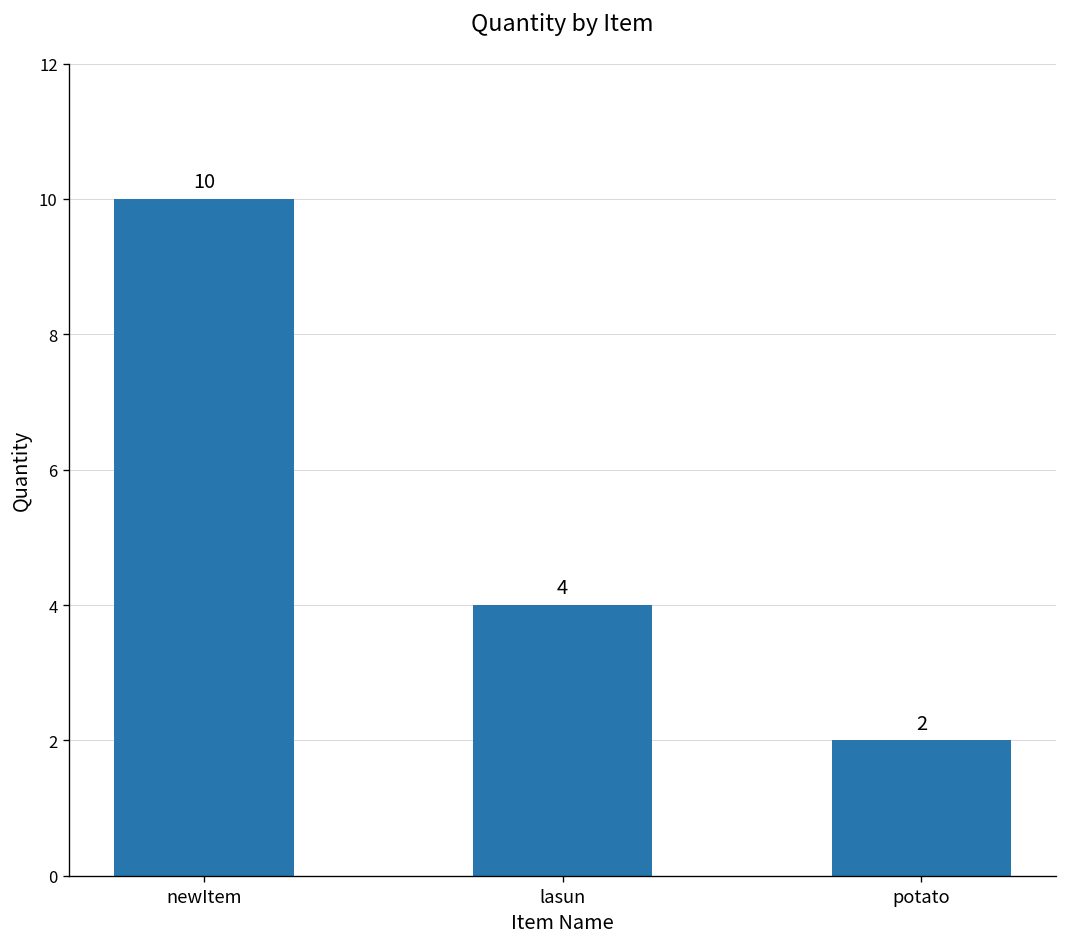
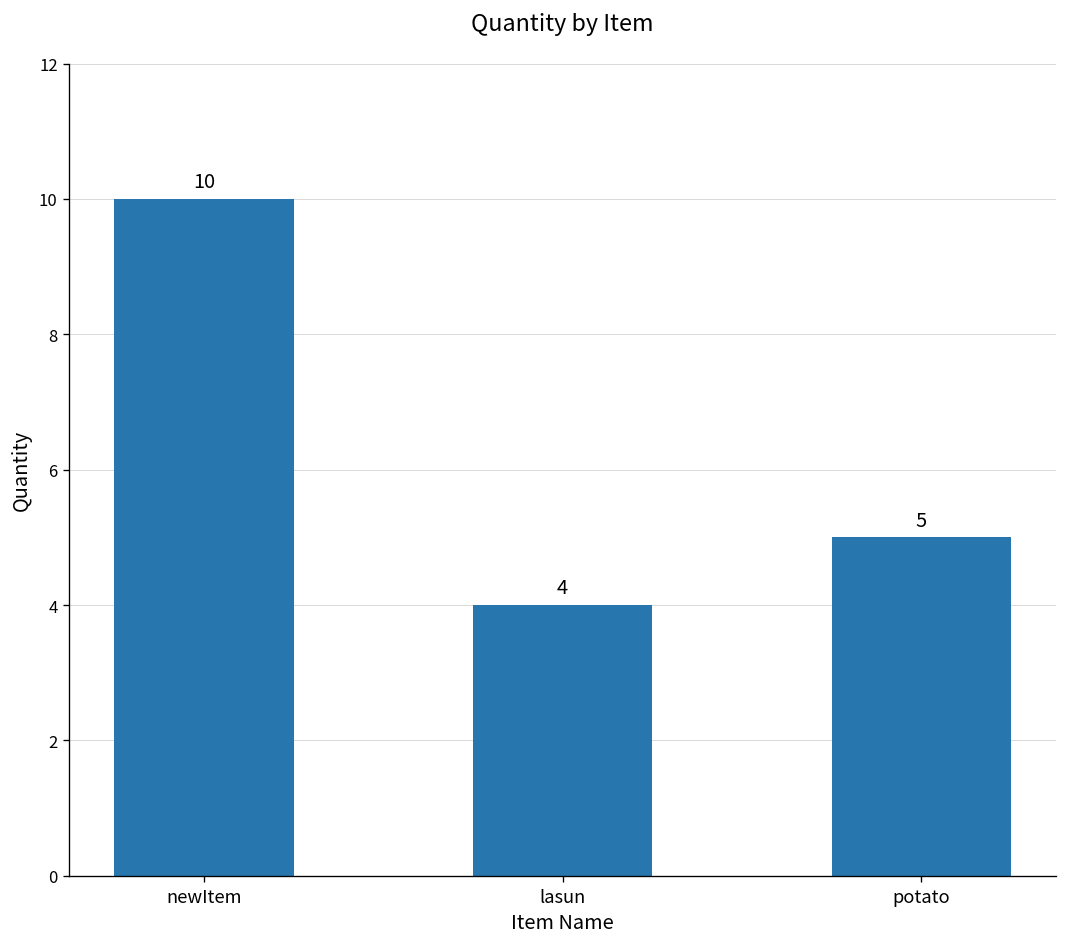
  {
    "newItem": 10,
    "lasun": 4,
-   "potato": 2
+   "potato": 5
  }
